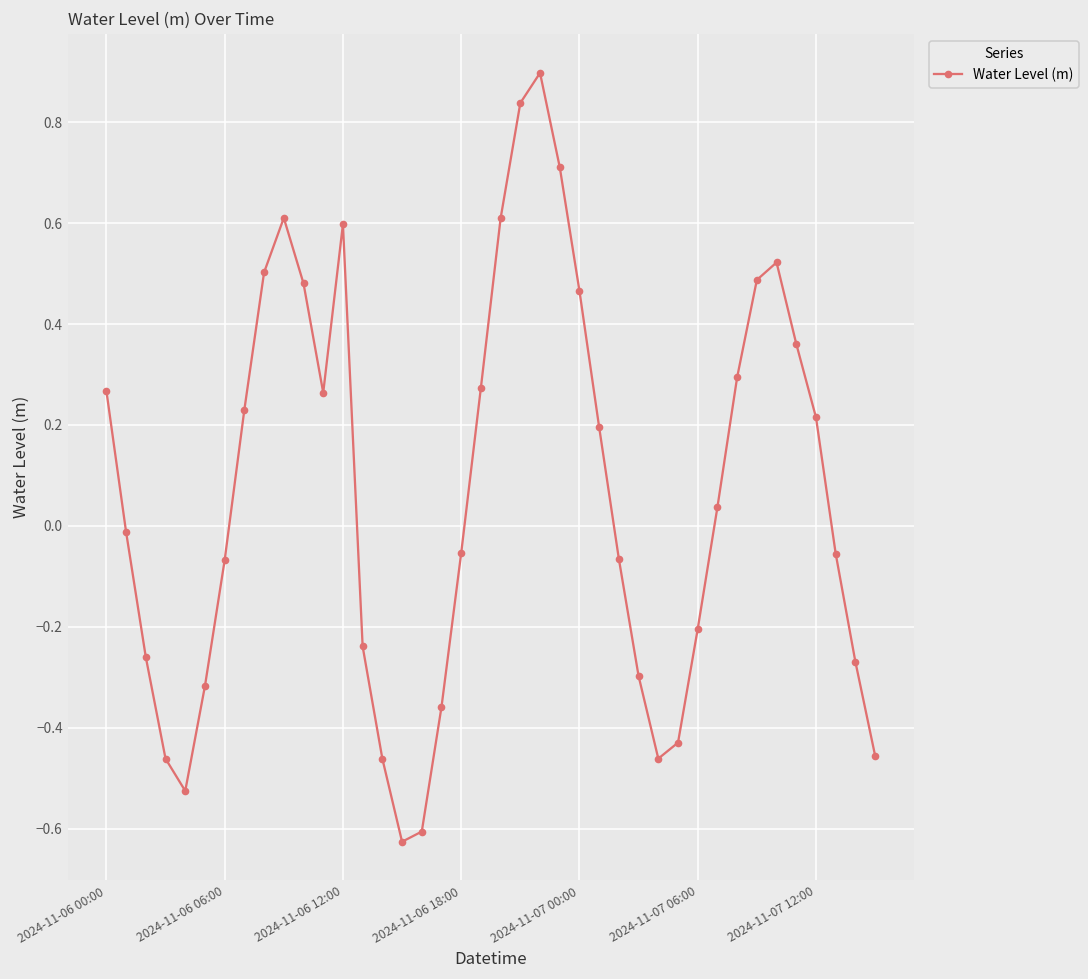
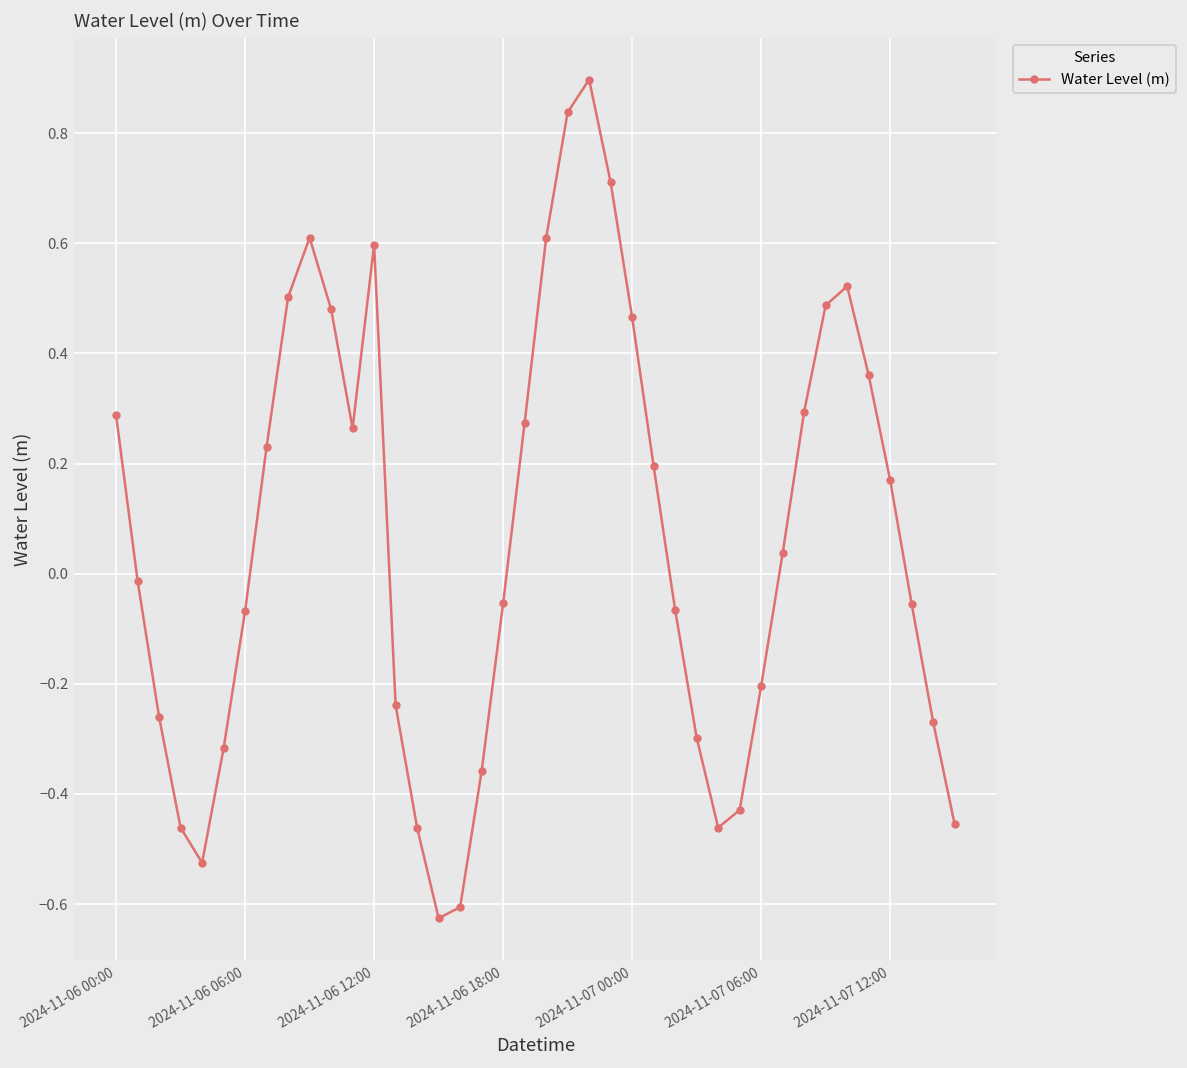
  {
-   "2024-11-06 00:00": 0.27,
+   "2024-11-06 00:00": 0.29,
    "2024-11-06 06:00": -0.07,
    "2024-11-06 12:00": 0.60,
    "2024-11-06 18:00": -0.05,
    "2024-11-07 00:00": 0.47,
    "2024-11-07 06:00": -0.20,
-   "2024-11-07 12:00": 0.22
+   "2024-11-07 12:00": 0.17
  }
